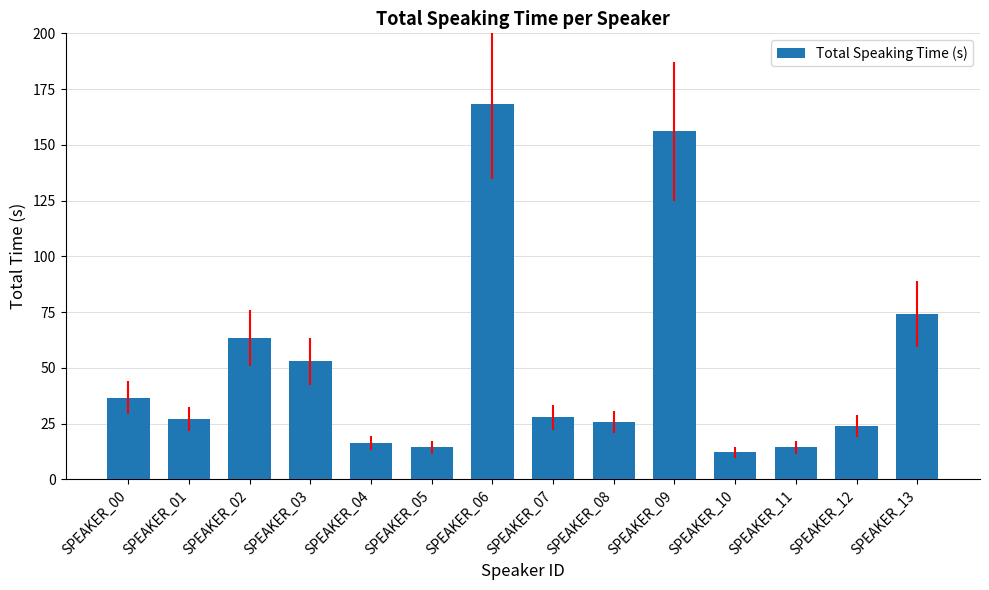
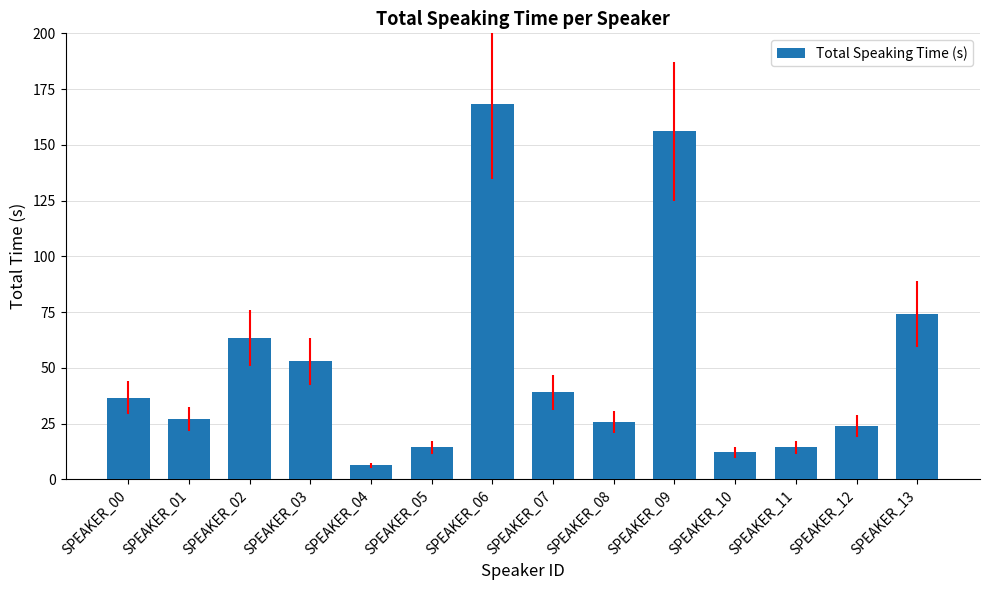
  {
    "SPEAKER_00": 37,
    "SPEAKER_01": 27,
    "SPEAKER_02": 63,
    "SPEAKER_03": 53,
-   "SPEAKER_04": 16,
+   "SPEAKER_04": 6,
    "SPEAKER_05": 14,
    "SPEAKER_06": 168,
-   "SPEAKER_07": 28,
+   "SPEAKER_07": 39,
    "SPEAKER_08": 26,
    "SPEAKER_09": 156,
    "SPEAKER_10": 12,
    "SPEAKER_11": 14,
    "SPEAKER_12": 24,
    "SPEAKER_13": 74
  }
